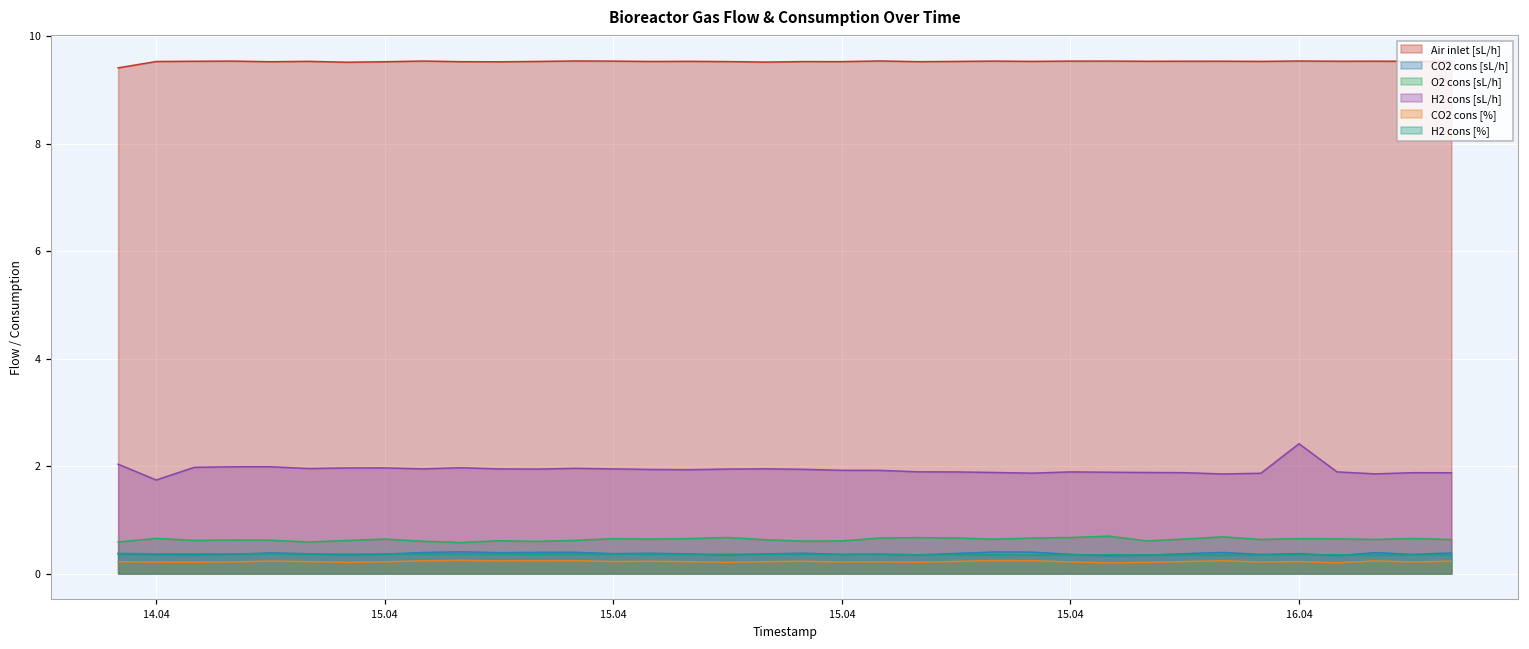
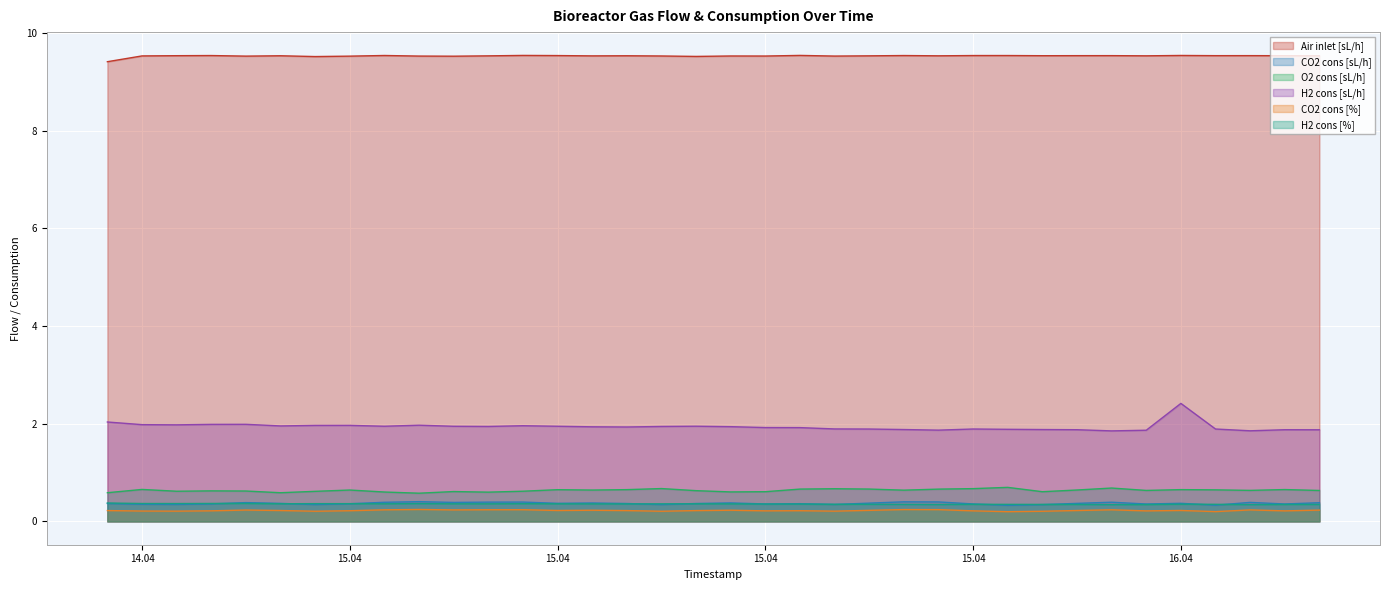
  {
    "H2 cons [sL/h]": {
-     "14.04": 1.7,
+     "14.04": 2.0,
      "16.04": 2.4
    }
  }
